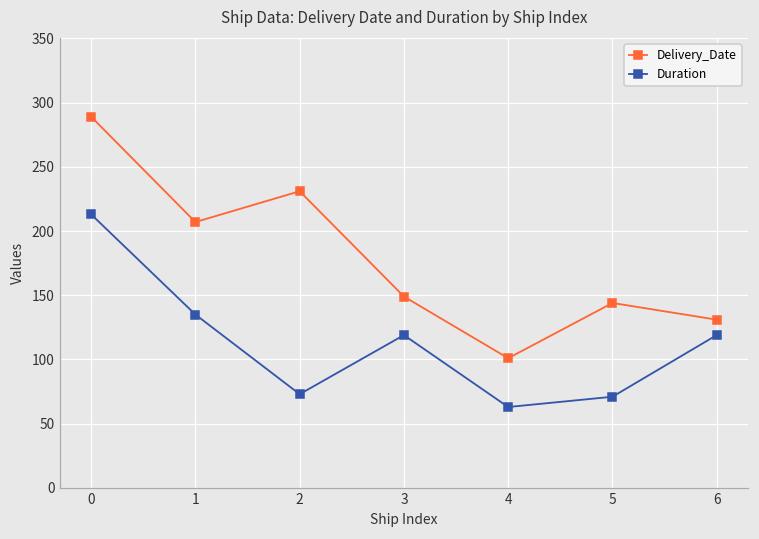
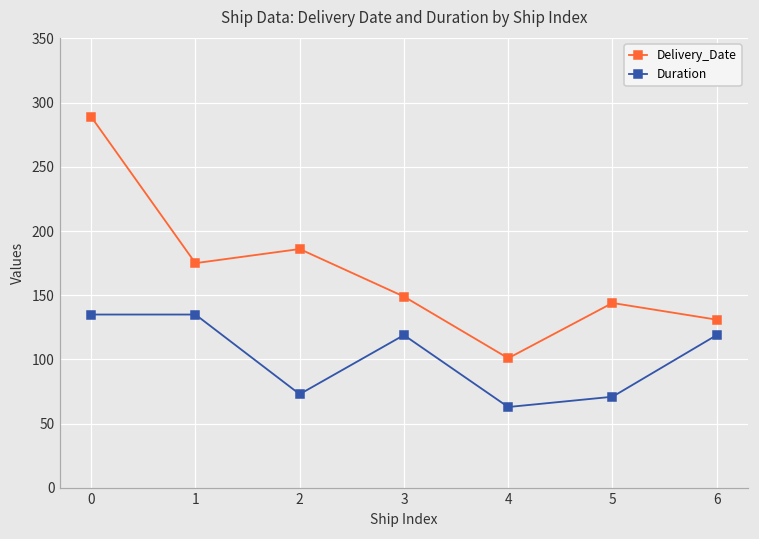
  {
    "Delivery_Date": {
      "0": 289,
-     "1": 207,
-     "2": 231,
+     "1": 175,
+     "2": 186,
      "3": 149,
      "4": 101,
      "5": 144,
      "6": 131
    },
    "Duration": {
-     "0": 213,
+     "0": 135,
      "1": 135,
      "2": 73,
      "3": 119,
      "4": 63,
      "5": 71,
      "6": 119
    }
  }
